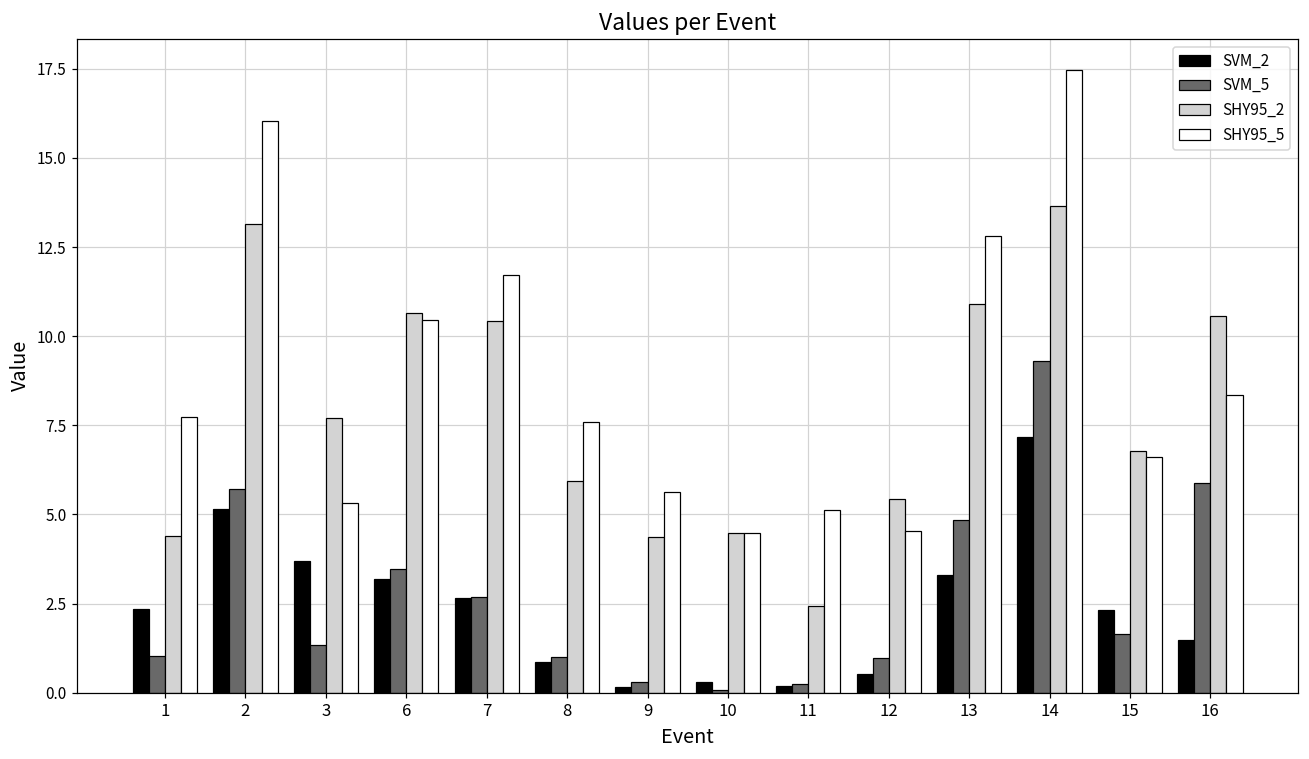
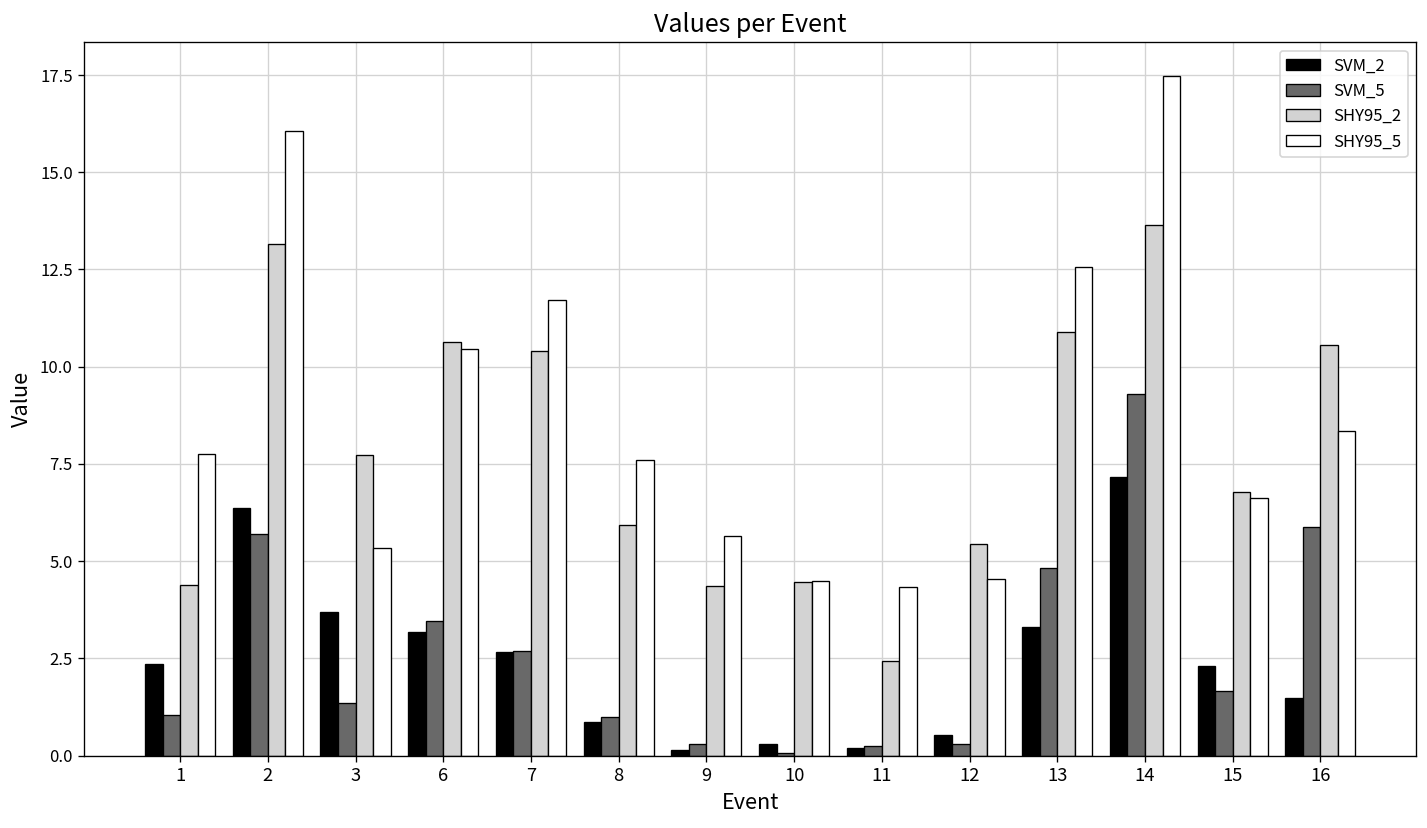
  {
    "SVM_2": {
      "1": 2.4,
-     "2": 5.1,
+     "2": 6.4,
      "3": 3.7,
      "6": 3.2,
      "7": 2.7,
      "8": 0.9,
      "9": 0.2,
      "10": 0.3,
      "11": 0.2,
      "12": 0.5,
      "13": 3.3,
      "14": 7.2,
      "15": 2.3,
      "16": 1.5
    },
    "SVM_5": {
      "1": 1.0,
      "2": 5.7,
      "3": 1.4,
      "6": 3.5,
      "7": 2.7,
      "8": 1.0,
      "9": 0.3,
      "11": 0.2,
-     "12": 1.0,
+     "12": 0.3,
      "13": 4.8,
      "14": 9.3,
      "15": 1.7,
      "16": 5.9
    },
    "SHY95_2": {
      "1": 4.4,
      "2": 13.1,
      "3": 7.7,
      "6": 10.6,
      "7": 10.4,
      "8": 5.9,
      "9": 4.4,
      "10": 4.5,
      "11": 2.4,
      "12": 5.4,
      "13": 10.9,
      "14": 13.6,
      "15": 6.8,
      "16": 10.6
    },
    "SHY95_5": {
      "1": 7.7,
      "2": 16.0,
      "3": 5.3,
      "6": 10.4,
      "7": 11.7,
      "8": 7.6,
      "9": 5.6,
      "10": 4.5,
-     "11": 5.1,
+     "11": 4.3,
      "12": 4.5,
-     "13": 12.8,
+     "13": 12.6,
      "14": 17.5,
      "15": 6.6,
      "16": 8.3
    }
  }
